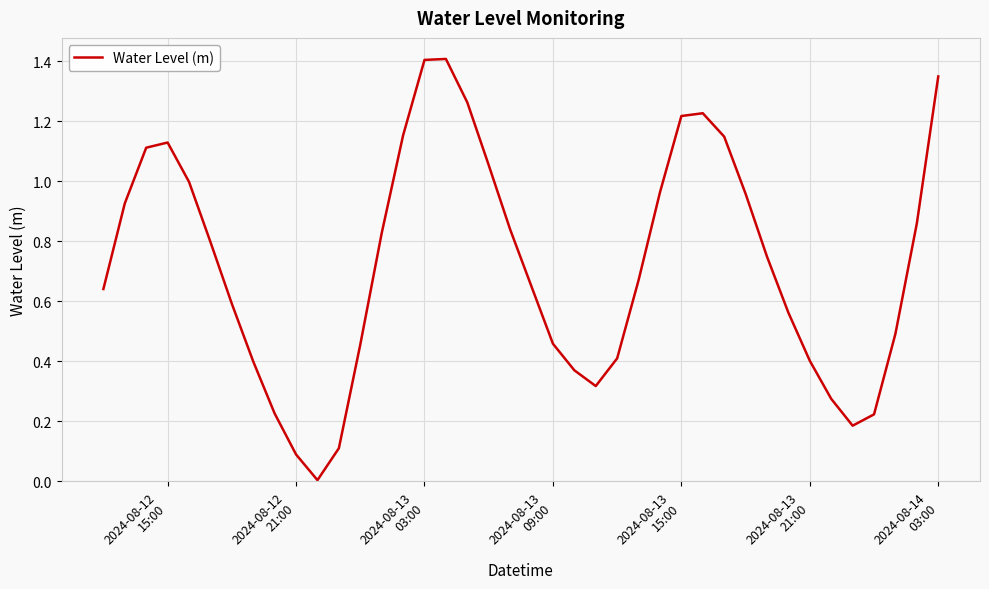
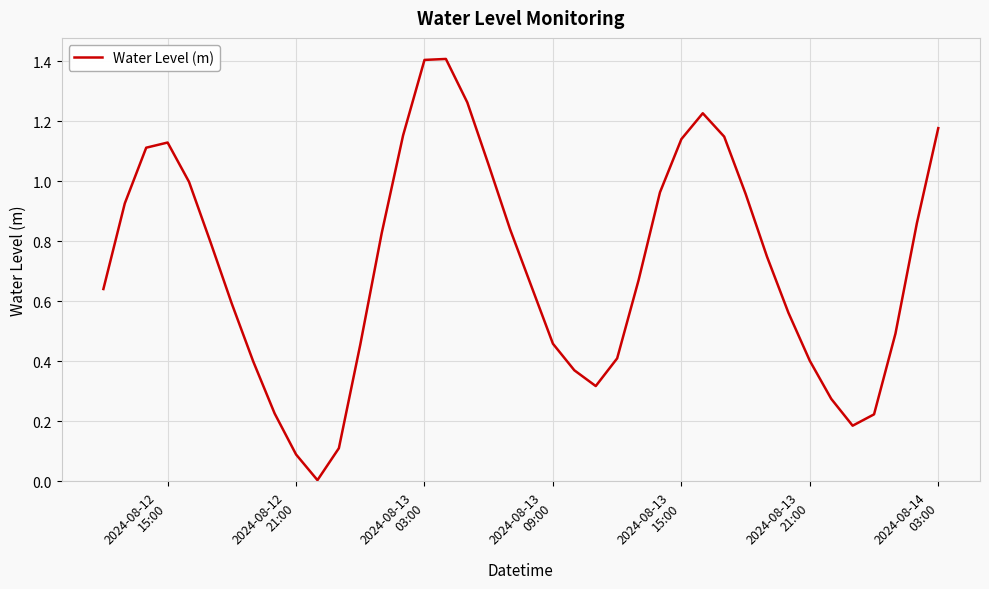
  {
    "2024-08-12 15:00": 1.13,
    "2024-08-12 21:00": 0.09,
    "2024-08-13 03:00": 1.40,
    "2024-08-13 09:00": 0.46,
-   "2024-08-13 15:00": 1.22,
+   "2024-08-13 15:00": 1.14,
    "2024-08-13 21:00": 0.40,
-   "2024-08-14 03:00": 1.35
+   "2024-08-14 03:00": 1.18
  }
